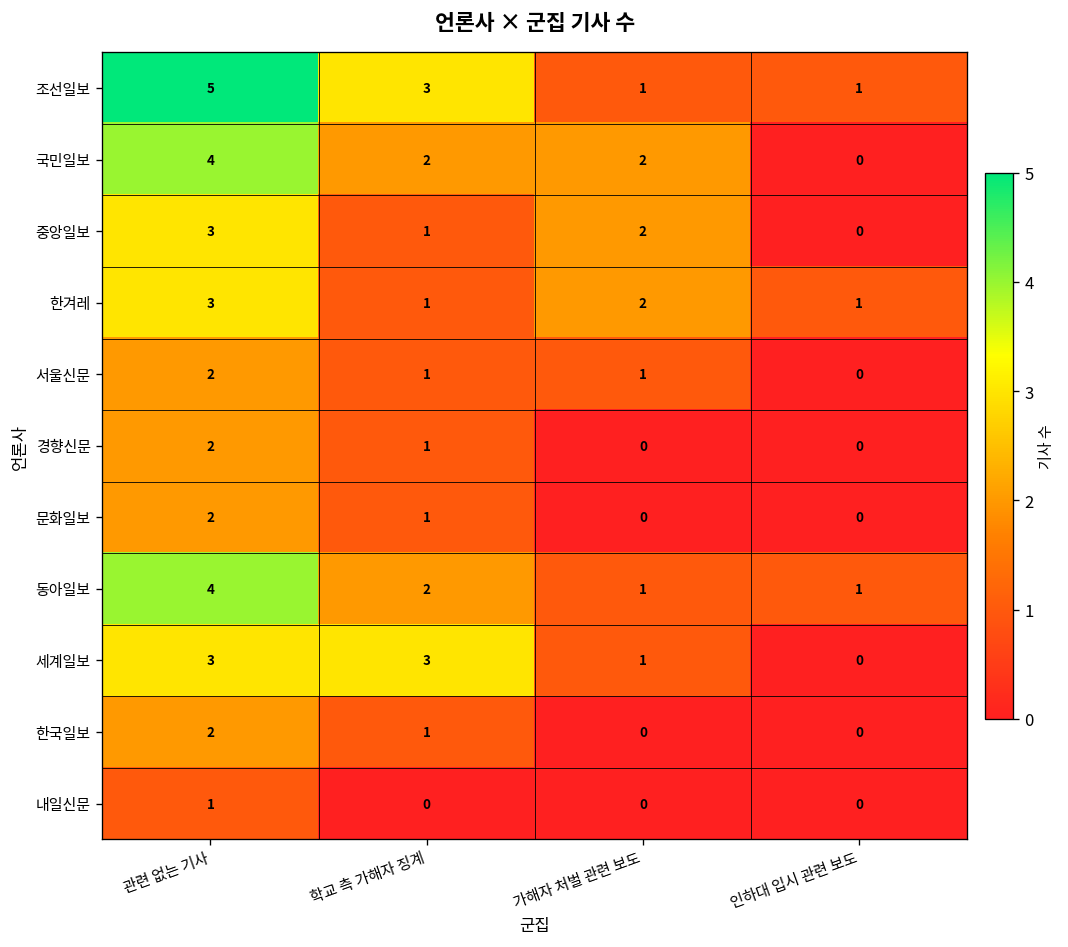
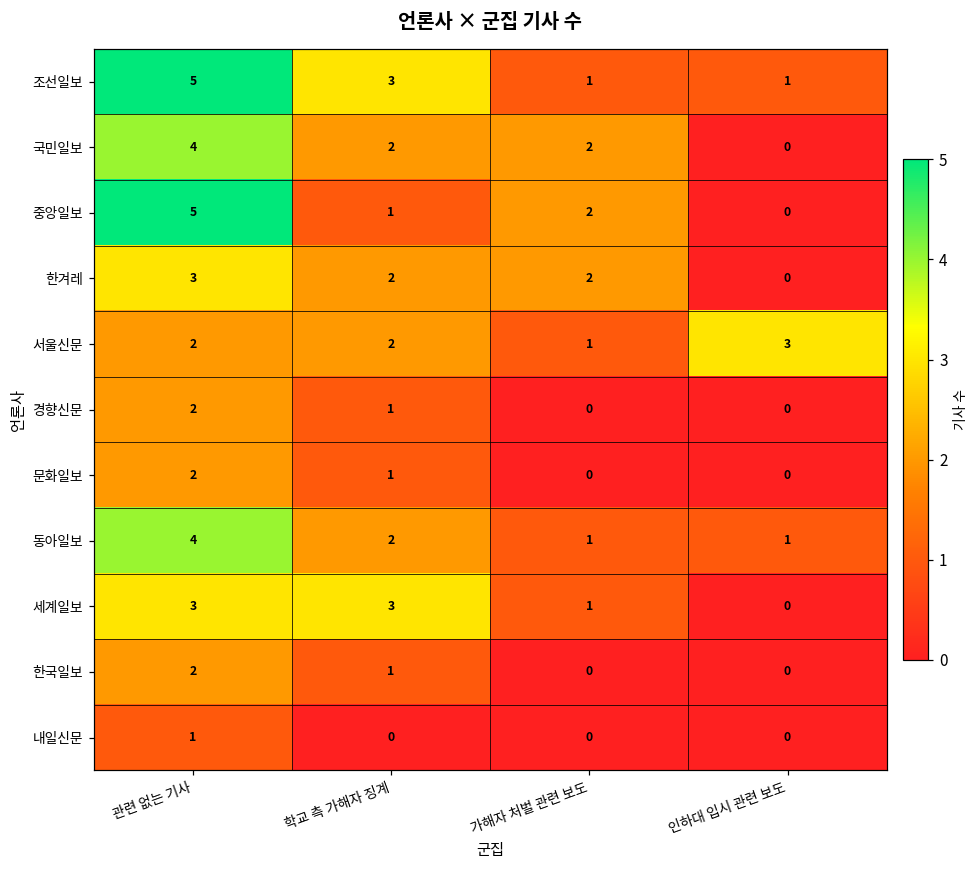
  {
    "조선일보": {
      "관련 없는 기사": 5,
      "학교 측 가해자 징계": 3,
      "가해자 처벌 관련 보도": 1,
      "인하대 입시 관련 보도": 1
    },
    "국민일보": {
      "관련 없는 기사": 4,
      "학교 측 가해자 징계": 2,
      "가해자 처벌 관련 보도": 2,
      "인하대 입시 관련 보도": 0
    },
    "중앙일보": {
-     "관련 없는 기사": 3,
+     "관련 없는 기사": 5,
      "학교 측 가해자 징계": 1,
      "가해자 처벌 관련 보도": 2,
      "인하대 입시 관련 보도": 0
    },
    "한겨레": {
      "관련 없는 기사": 3,
-     "학교 측 가해자 징계": 1,
+     "학교 측 가해자 징계": 2,
      "가해자 처벌 관련 보도": 2,
-     "인하대 입시 관련 보도": 1
+     "인하대 입시 관련 보도": 0
    },
    "서울신문": {
      "관련 없는 기사": 2,
-     "학교 측 가해자 징계": 1,
+     "학교 측 가해자 징계": 2,
      "가해자 처벌 관련 보도": 1,
-     "인하대 입시 관련 보도": 0
+     "인하대 입시 관련 보도": 3
    },
    "경향신문": {
      "관련 없는 기사": 2,
      "학교 측 가해자 징계": 1,
      "가해자 처벌 관련 보도": 0,
      "인하대 입시 관련 보도": 0
    },
    "문화일보": {
      "관련 없는 기사": 2,
      "학교 측 가해자 징계": 1,
      "가해자 처벌 관련 보도": 0,
      "인하대 입시 관련 보도": 0
    },
    "동아일보": {
      "관련 없는 기사": 4,
      "학교 측 가해자 징계": 2,
      "가해자 처벌 관련 보도": 1,
      "인하대 입시 관련 보도": 1
    },
    "세계일보": {
      "관련 없는 기사": 3,
      "학교 측 가해자 징계": 3,
      "가해자 처벌 관련 보도": 1,
      "인하대 입시 관련 보도": 0
    },
    "한국일보": {
      "관련 없는 기사": 2,
      "학교 측 가해자 징계": 1,
      "가해자 처벌 관련 보도": 0,
      "인하대 입시 관련 보도": 0
    },
    "내일신문": {
      "관련 없는 기사": 1,
      "학교 측 가해자 징계": 0,
      "가해자 처벌 관련 보도": 0,
      "인하대 입시 관련 보도": 0
    }
  }
